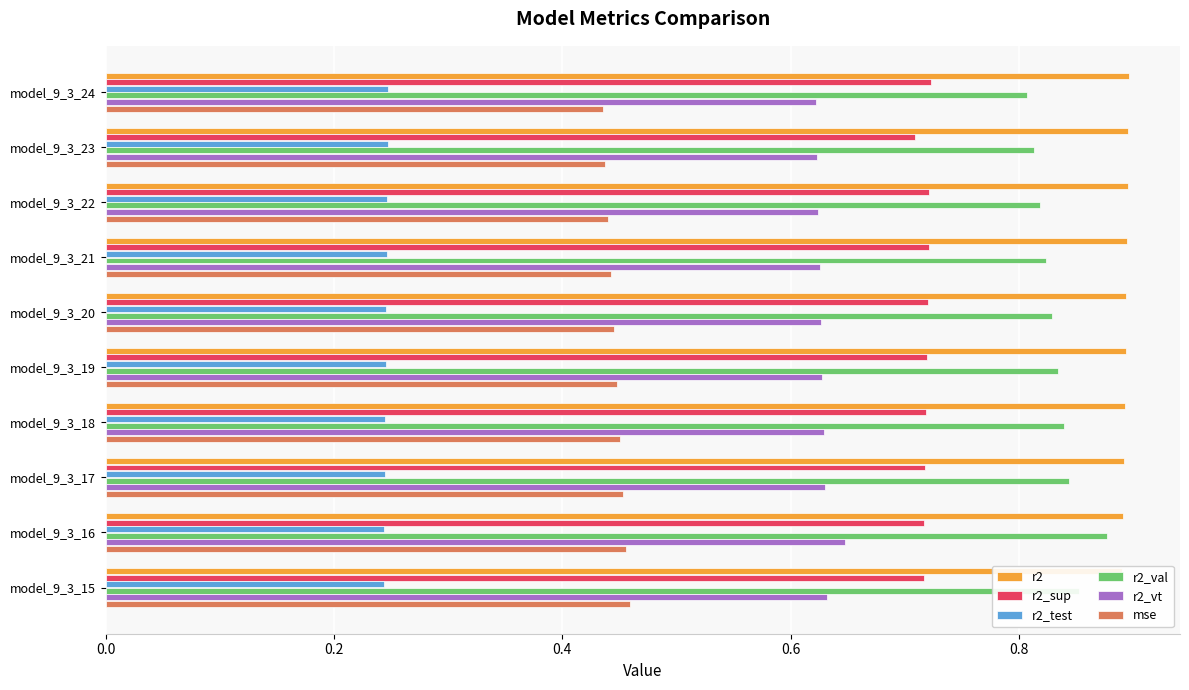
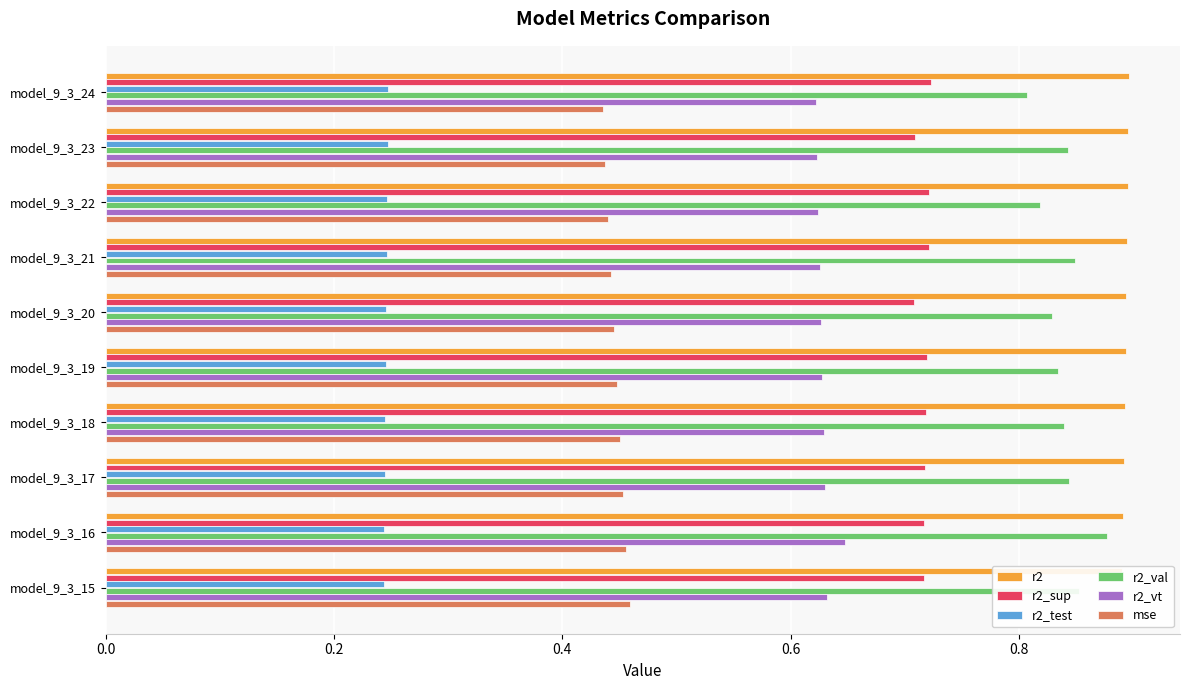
  {
    "r2_sup": {
      "model_9_3_24": 0.723,
      "model_9_3_23": 0.709,
      "model_9_3_22": 0.722,
      "model_9_3_21": 0.721,
-     "model_9_3_20": 0.720,
+     "model_9_3_20": 0.708,
      "model_9_3_19": 0.719,
      "model_9_3_18": 0.719,
      "model_9_3_17": 0.718,
      "model_9_3_16": 0.717,
      "model_9_3_15": 0.716
    },
    "r2_test": {
      "model_9_3_24": 0.247,
      "model_9_3_23": 0.247,
      "model_9_3_22": 0.246,
      "model_9_3_21": 0.246,
      "model_9_3_20": 0.246,
      "model_9_3_19": 0.245,
      "model_9_3_18": 0.245,
      "model_9_3_17": 0.244,
      "model_9_3_16": 0.244,
      "model_9_3_15": 0.244
    },
    "r2_val": {
      "model_9_3_24": 0.807,
-     "model_9_3_23": 0.813,
+     "model_9_3_23": 0.843,
      "model_9_3_22": 0.818,
-     "model_9_3_21": 0.824,
+     "model_9_3_21": 0.849,
      "model_9_3_20": 0.829,
      "model_9_3_19": 0.834,
      "model_9_3_18": 0.839,
      "model_9_3_17": 0.844,
      "model_9_3_16": 0.877
    },
    "r2_vt": {
      "model_9_3_24": 0.622,
      "model_9_3_23": 0.623,
      "model_9_3_22": 0.624,
      "model_9_3_21": 0.626,
      "model_9_3_20": 0.627,
      "model_9_3_19": 0.628,
      "model_9_3_18": 0.629,
      "model_9_3_17": 0.630,
      "model_9_3_16": 0.647,
      "model_9_3_15": 0.632
    }
  }
